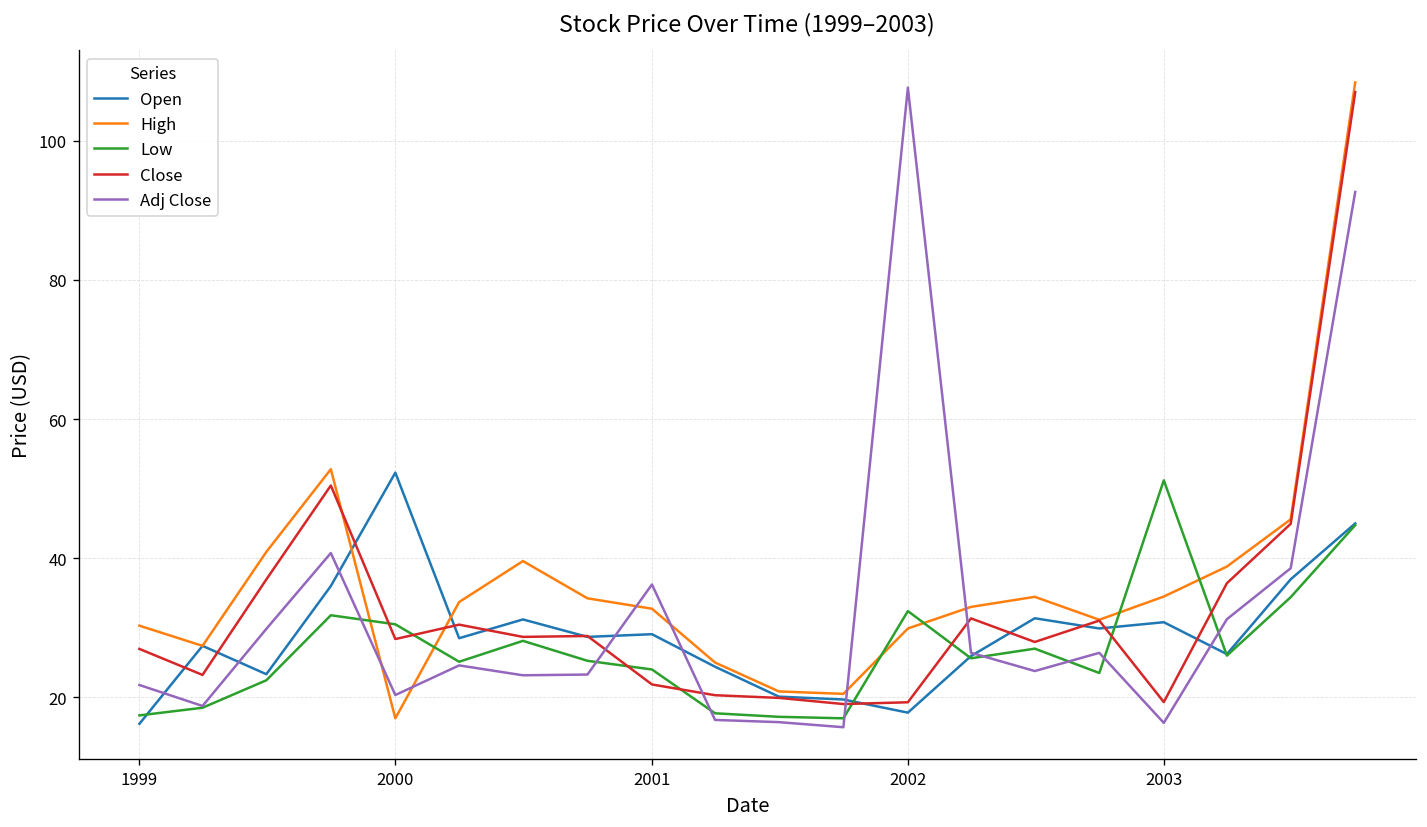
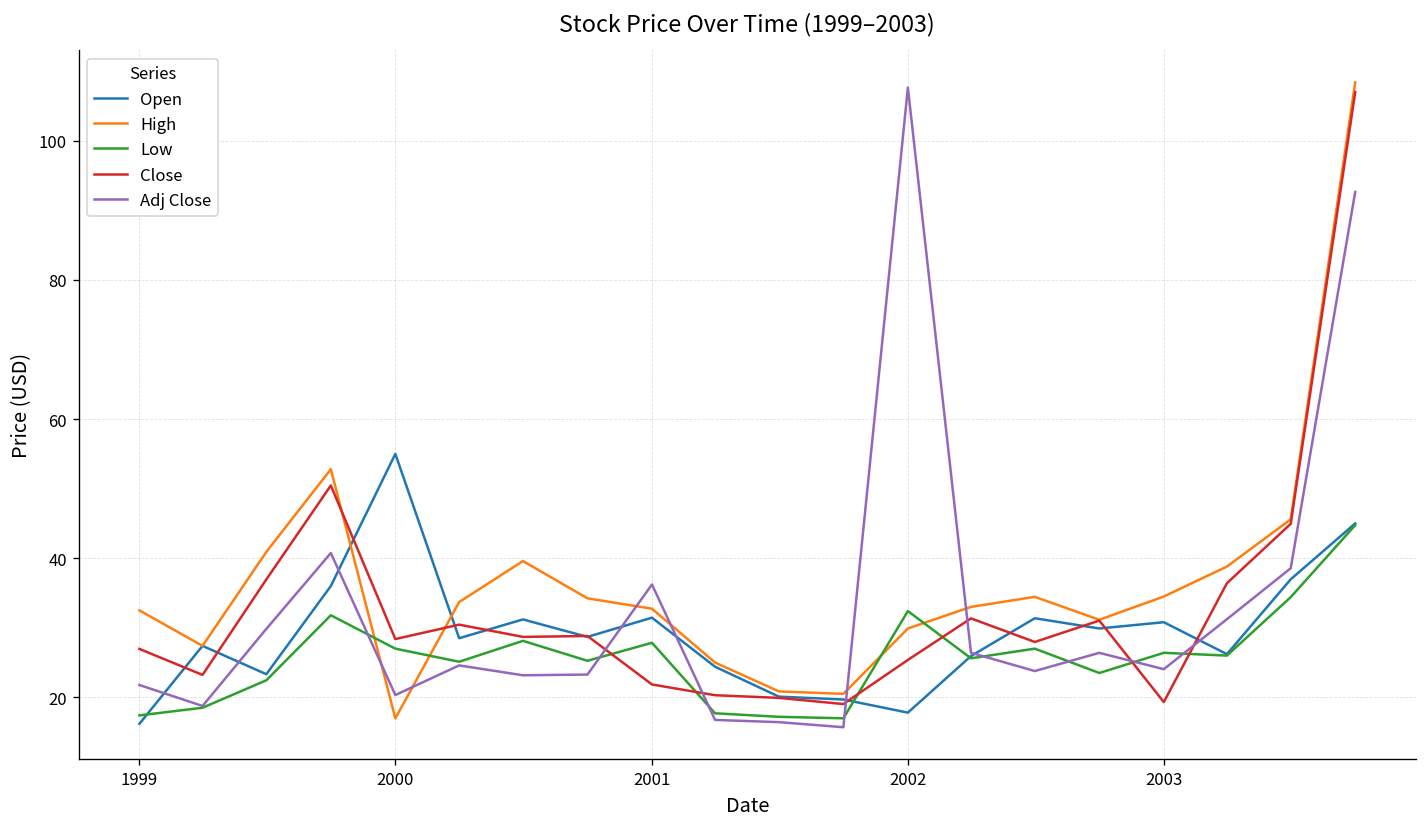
  {
    "Open": {
      "1999": 16,
-     "2000": 52,
-     "2001": 29,
+     "2000": 55,
+     "2001": 31,
      "2002": 18,
      "2003": 31
    },
    "High": {
-     "1999": 30,
+     "1999": 33,
      "2000": 17,
      "2001": 33,
      "2002": 30,
      "2003": 34
    },
    "Low": {
      "1999": 17,
-     "2000": 31,
-     "2001": 24,
+     "2000": 27,
+     "2001": 28,
      "2002": 32,
-     "2003": 51
+     "2003": 26
    },
    "Close": {
      "1999": 27,
      "2000": 28,
      "2001": 22,
-     "2002": 19,
+     "2002": 25,
      "2003": 19
    },
    "Adj Close": {
      "1999": 22,
      "2000": 20,
      "2001": 36,
      "2002": 108,
-     "2003": 16
+     "2003": 24
    }
  }
